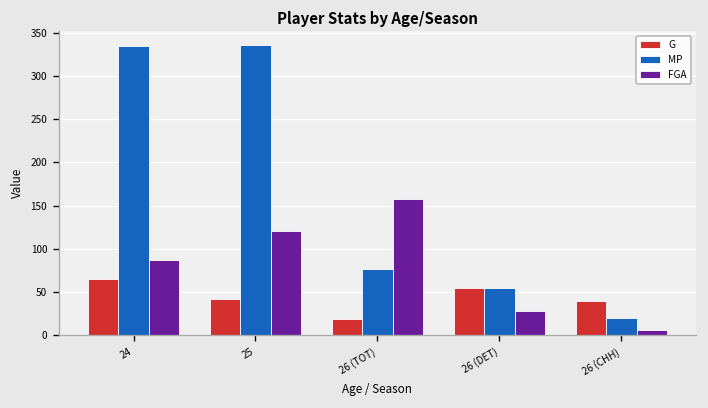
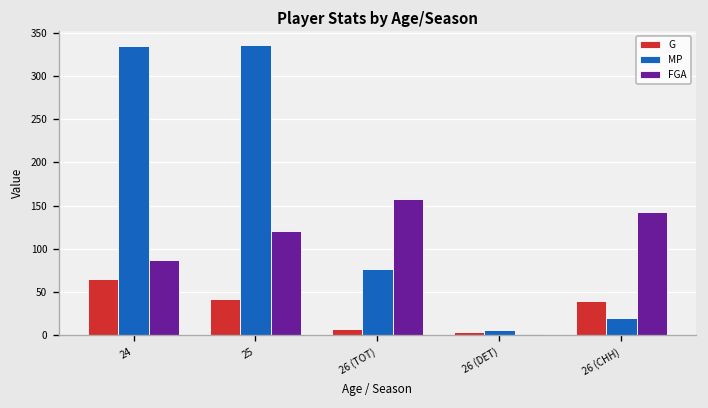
  {
    "G": {
      "24": 70,
      "25": 40,
-     "26 (TOT)": 20,
-     "26 (DET)": 50,
+     "26 (TOT)": 10,
+     "26 (DET)": 0,
      "26 (CHH)": 40
    },
    "MP": {
      "24": 340,
      "25": 340,
      "26 (TOT)": 80,
-     "26 (DET)": 50,
+     "26 (DET)": 10,
      "26 (CHH)": 20
    },
    "FGA": {
      "24": 90,
      "25": 120,
      "26 (TOT)": 160,
-     "26 (DET)": 30,
-     "26 (CHH)": 10
+     "26 (DET)": 0,
+     "26 (CHH)": 140
    }
  }
